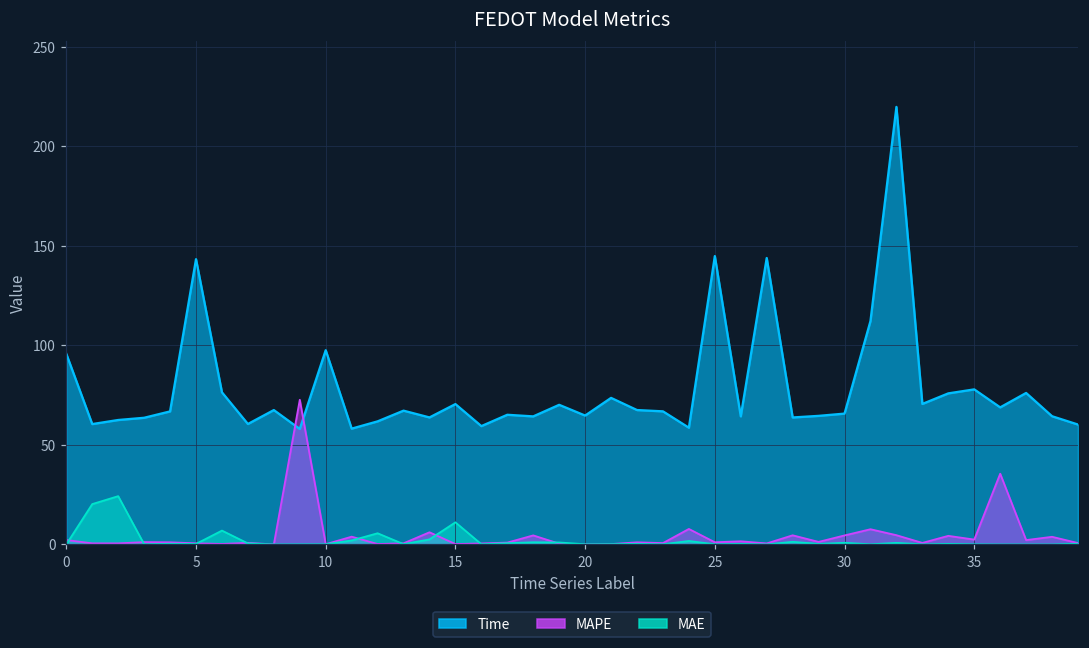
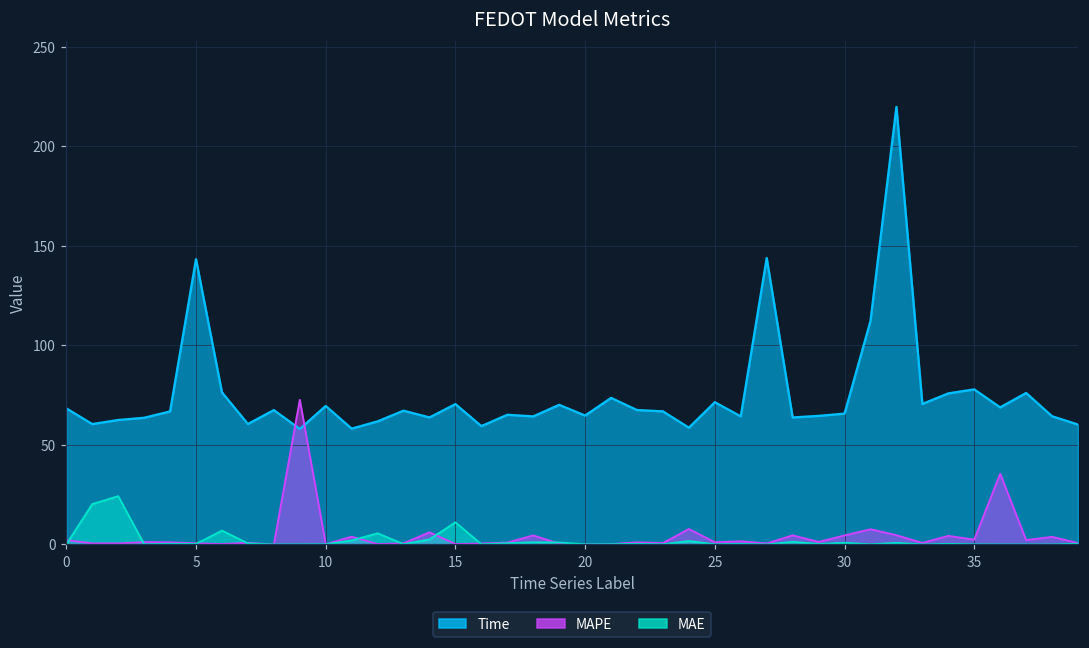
  {
    "Time": {
-     "0": 96,
+     "0": 68,
      "5": 143,
-     "10": 98,
+     "10": 70,
      "15": 70,
      "20": 65,
-     "25": 145,
+     "25": 71,
      "30": 66,
      "35": 78
    },
    "MAPE": {
      "0": 2,
      "15": 0,
      "30": 5,
      "35": 2
    },
    "MAE": {
      "0": 0,
      "15": 11,
      "30": 1,
      "35": 0
    }
  }
